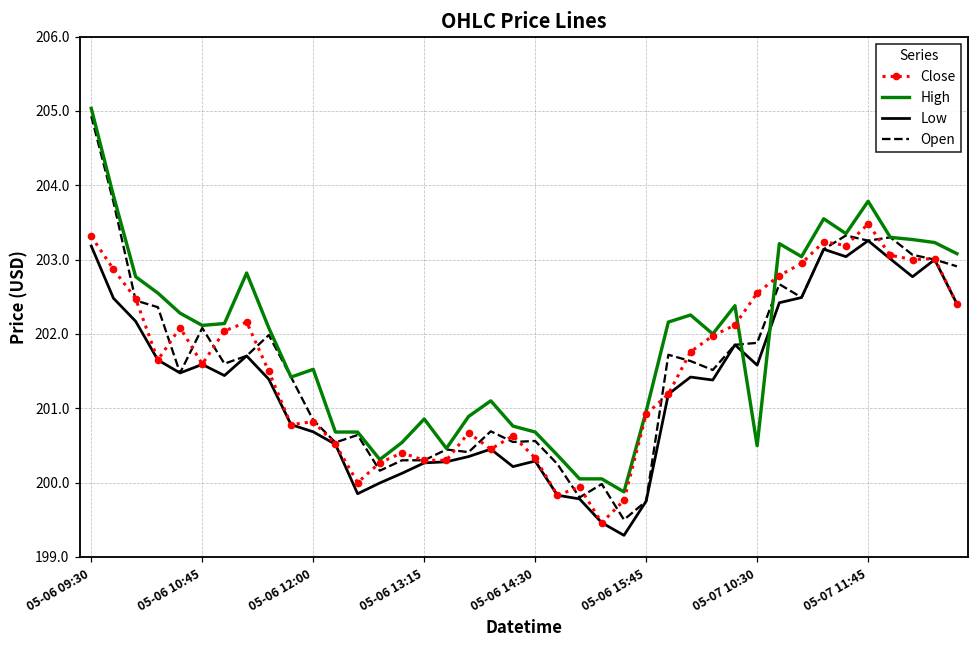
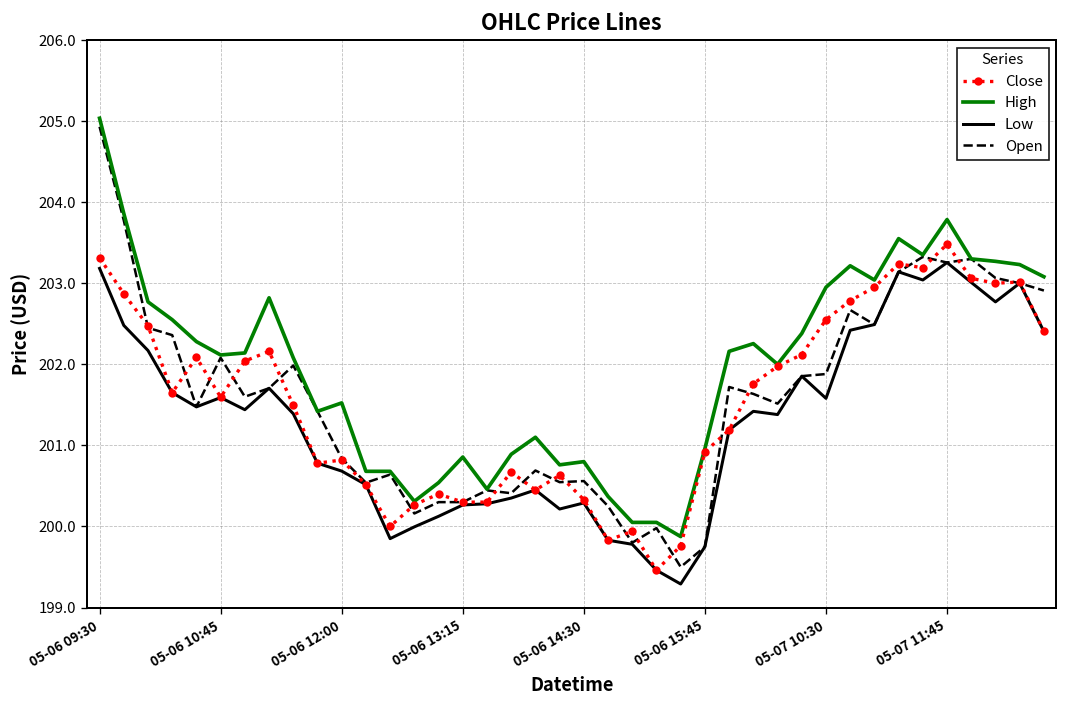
  {
    "Close": {
      "05-06 09:30": 203.3,
      "05-06 14:30": 200.3,
      "05-06 15:45": 200.9,
      "05-07 10:30": 202.6,
      "05-07 11:45": 203.5
    },
    "High": {
      "05-06 09:30": 205.0,
      "05-06 12:00": 201.5,
      "05-06 13:15": 200.9,
-     "05-06 14:30": 200.7,
+     "05-06 14:30": 200.8,
      "05-06 15:45": 201.0,
-     "05-07 10:30": 200.5,
+     "05-07 10:30": 202.9,
      "05-07 11:45": 203.8
    }
  }
